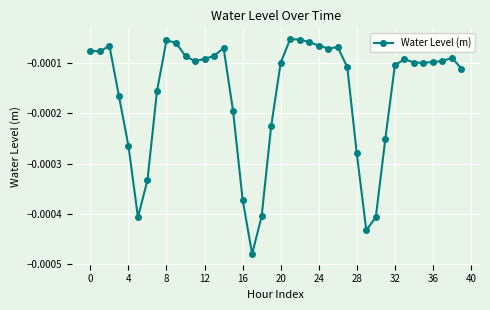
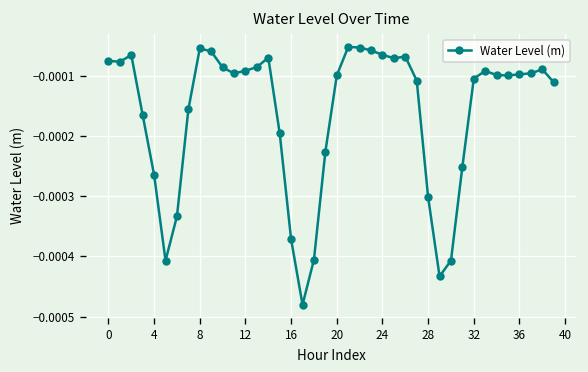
  {
    "0": -0.00007,
    "4": -0.00026,
    "8": -0.00005,
    "12": -0.00009,
    "16": -0.00037,
    "20": -0.00010,
    "24": -0.00006,
-   "28": -0.00028,
+   "28": -0.00030,
    "32": -0.00010,
    "36": -0.00010
  }
